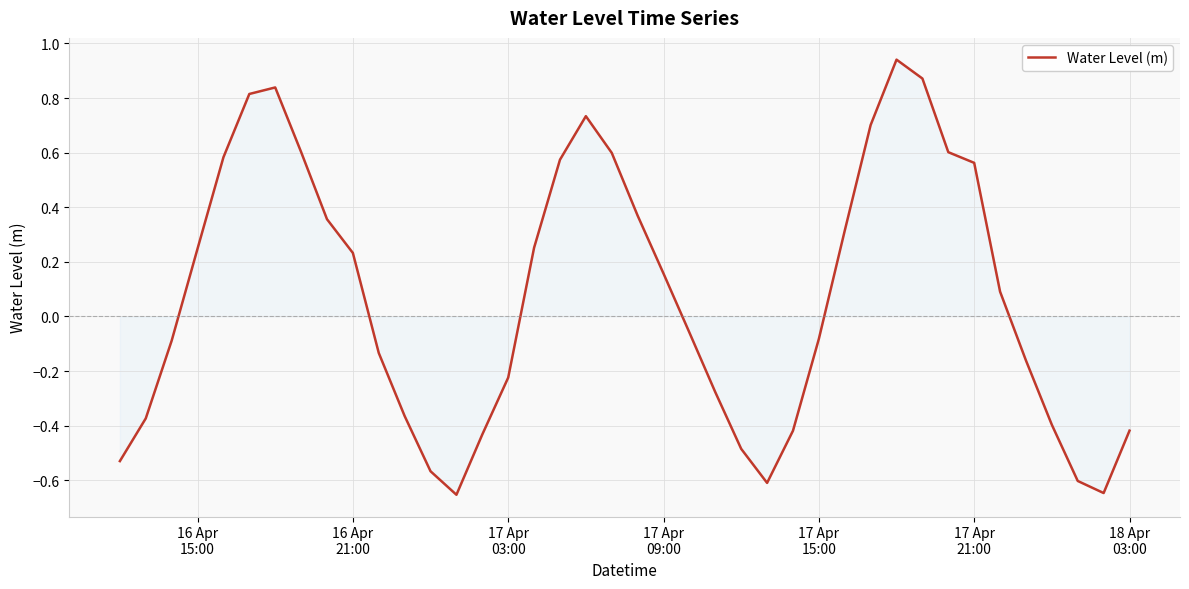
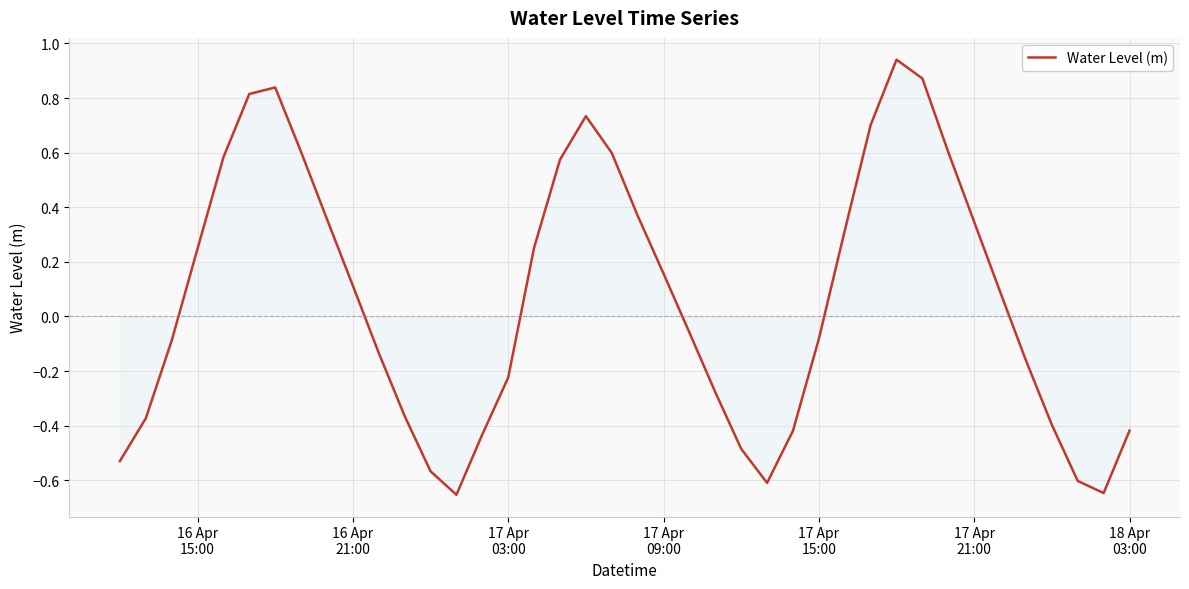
  {
    "Water Level (m)": {
-     "16 Apr 21:00": 0.23,
+     "16 Apr 21:00": 0.11,
      "17 Apr 03:00": -0.22,
      "17 Apr 15:00": -0.08,
-     "17 Apr 21:00": 0.56,
+     "17 Apr 21:00": 0.35,
      "18 Apr 03:00": -0.42
    }
  }
